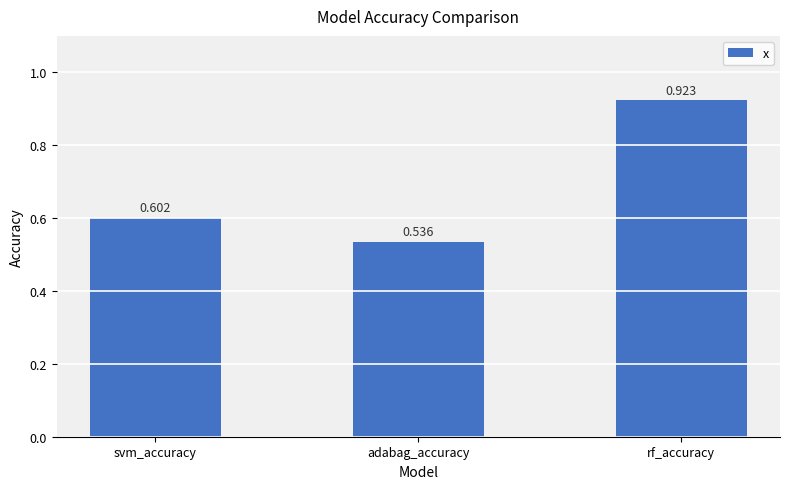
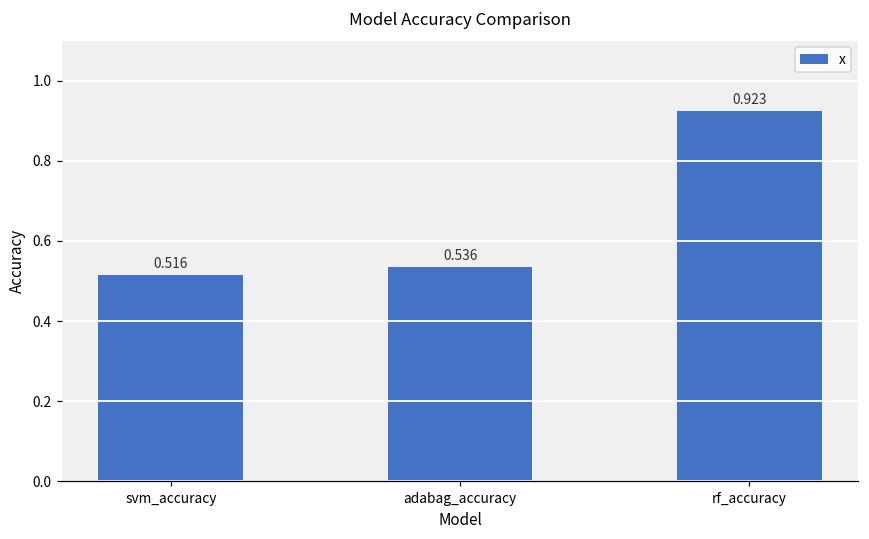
  {
-   "svm_accuracy": 0.602,
+   "svm_accuracy": 0.516,
    "adabag_accuracy": 0.536,
    "rf_accuracy": 0.923
  }
